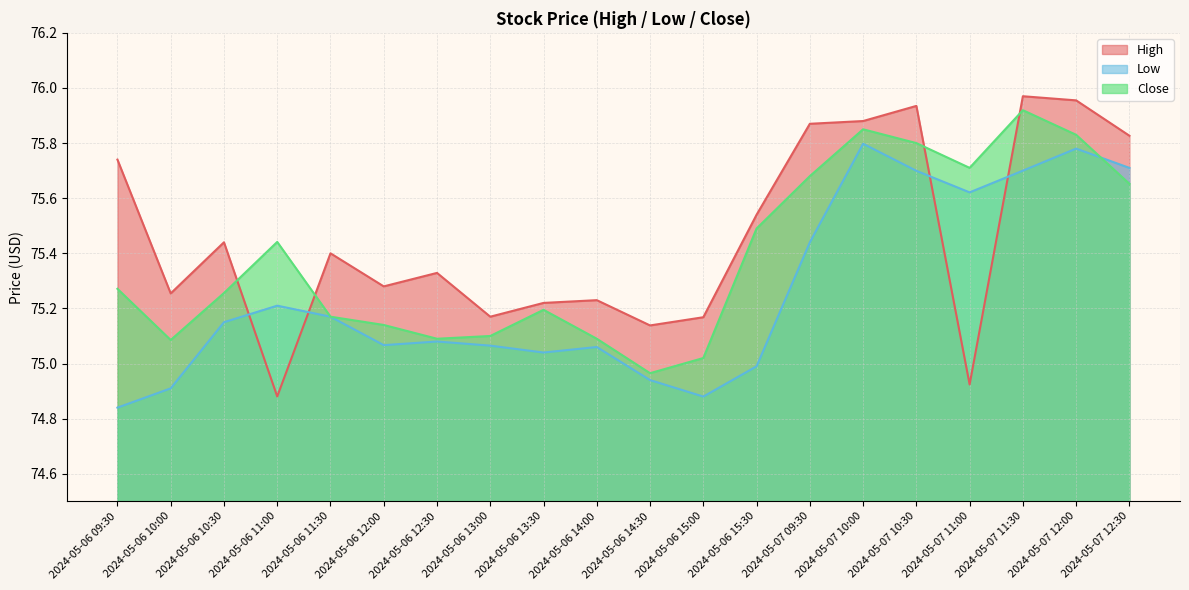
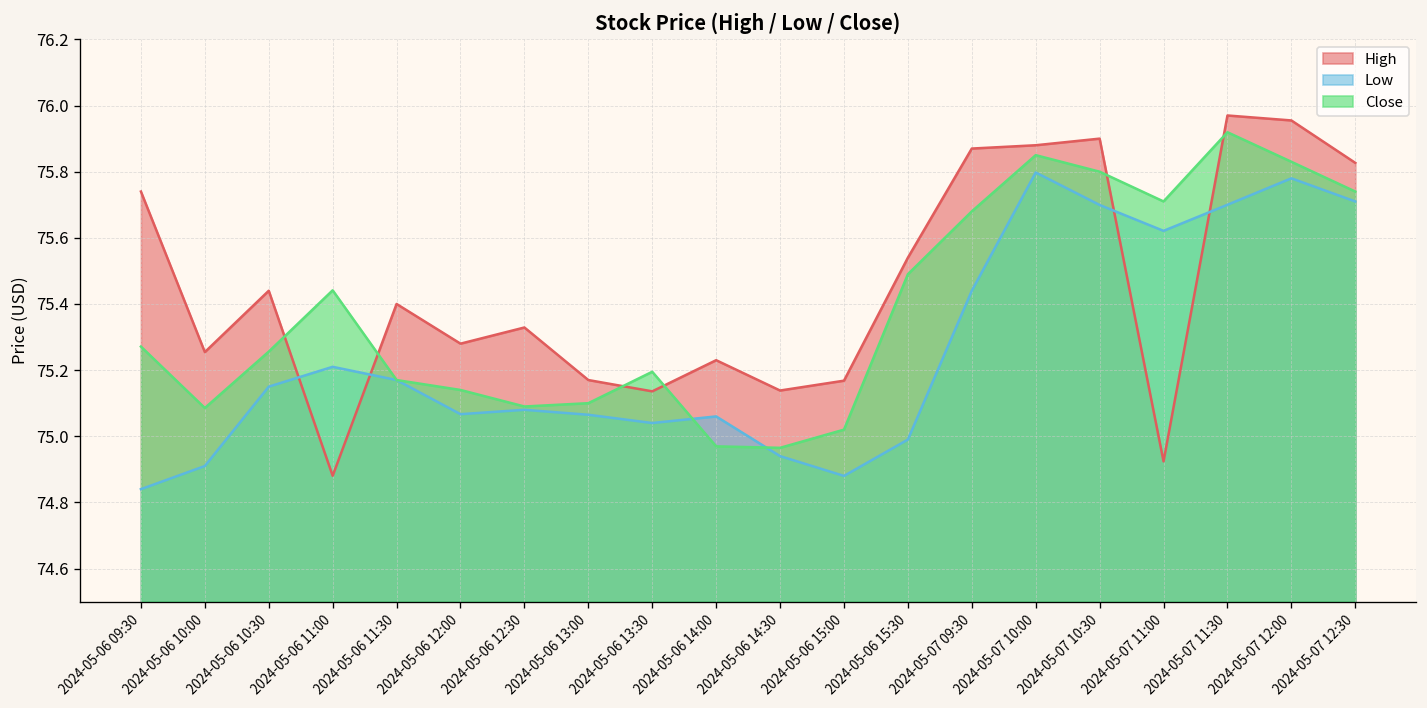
  {
    "High": {
      "2024-05-06 09:30": 75.74,
      "2024-05-06 10:00": 75.25,
      "2024-05-06 10:30": 75.44,
      "2024-05-06 11:00": 74.88,
      "2024-05-06 11:30": 75.40,
      "2024-05-06 12:00": 75.28,
      "2024-05-06 12:30": 75.33,
      "2024-05-06 13:00": 75.17,
-     "2024-05-06 13:30": 75.22,
+     "2024-05-06 13:30": 75.14,
      "2024-05-06 14:00": 75.23,
      "2024-05-06 14:30": 75.14,
      "2024-05-06 15:00": 75.17,
      "2024-05-06 15:30": 75.54,
      "2024-05-07 09:30": 75.87,
      "2024-05-07 10:00": 75.88,
-     "2024-05-07 10:30": 75.93,
+     "2024-05-07 10:30": 75.90,
      "2024-05-07 11:00": 74.92,
      "2024-05-07 11:30": 75.97,
      "2024-05-07 12:00": 75.96,
      "2024-05-07 12:30": 75.83
    },
    "Low": {
      "2024-05-06 09:30": 74.84,
      "2024-05-06 10:00": 74.91,
      "2024-05-06 10:30": 75.15,
      "2024-05-06 11:00": 75.21,
      "2024-05-06 12:00": 75.07,
      "2024-05-06 12:30": 75.08,
      "2024-05-06 13:00": 75.07,
      "2024-05-06 13:30": 75.04,
      "2024-05-06 14:00": 75.06,
      "2024-05-06 14:30": 74.94,
      "2024-05-06 15:00": 74.88,
      "2024-05-06 15:30": 74.99,
      "2024-05-07 09:30": 75.44,
      "2024-05-07 10:00": 75.80,
      "2024-05-07 10:30": 75.70,
      "2024-05-07 11:00": 75.62,
      "2024-05-07 11:30": 75.70,
      "2024-05-07 12:00": 75.78,
      "2024-05-07 12:30": 75.71
    },
    "Close": {
      "2024-05-06 09:30": 75.27,
      "2024-05-06 10:00": 75.09,
      "2024-05-06 10:30": 75.26,
      "2024-05-06 11:00": 75.44,
      "2024-05-06 12:00": 75.14,
      "2024-05-06 12:30": 75.09,
      "2024-05-06 13:00": 75.10,
      "2024-05-06 13:30": 75.19,
-     "2024-05-06 14:00": 75.09,
+     "2024-05-06 14:00": 74.97,
      "2024-05-06 14:30": 74.96,
      "2024-05-06 15:00": 75.02,
      "2024-05-06 15:30": 75.49,
      "2024-05-07 09:30": 75.68,
      "2024-05-07 10:00": 75.85,
      "2024-05-07 10:30": 75.80,
      "2024-05-07 11:00": 75.71,
      "2024-05-07 11:30": 75.92,
      "2024-05-07 12:00": 75.83,
-     "2024-05-07 12:30": 75.65
+     "2024-05-07 12:30": 75.74
    }
  }
